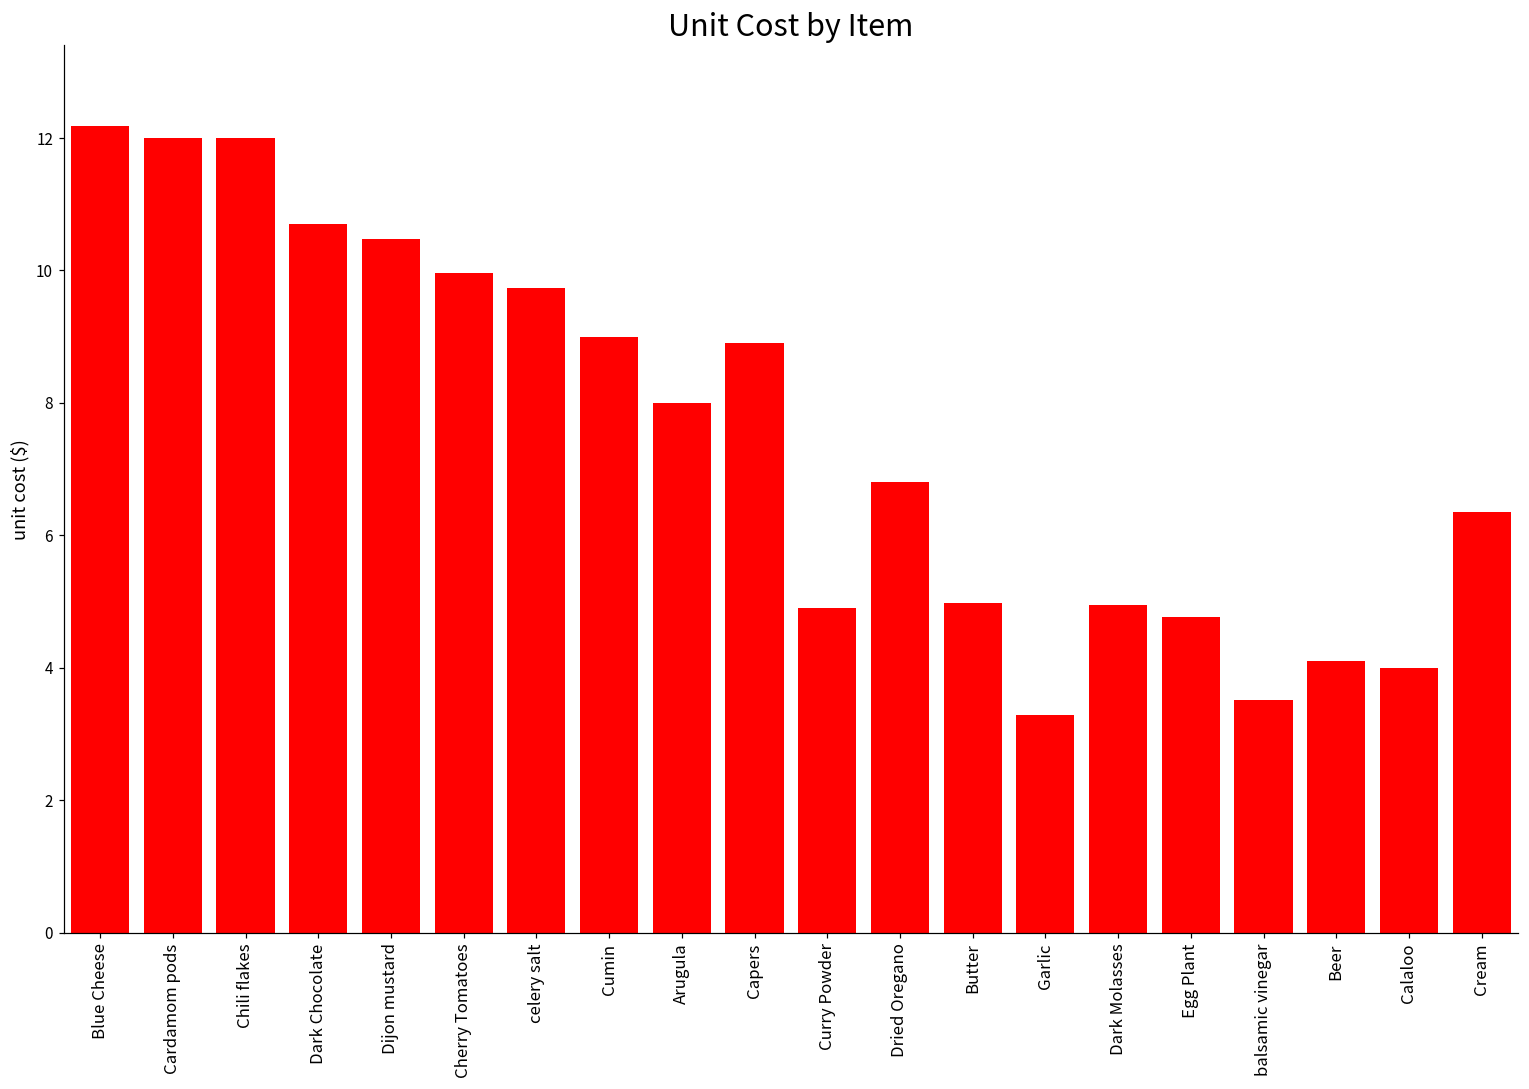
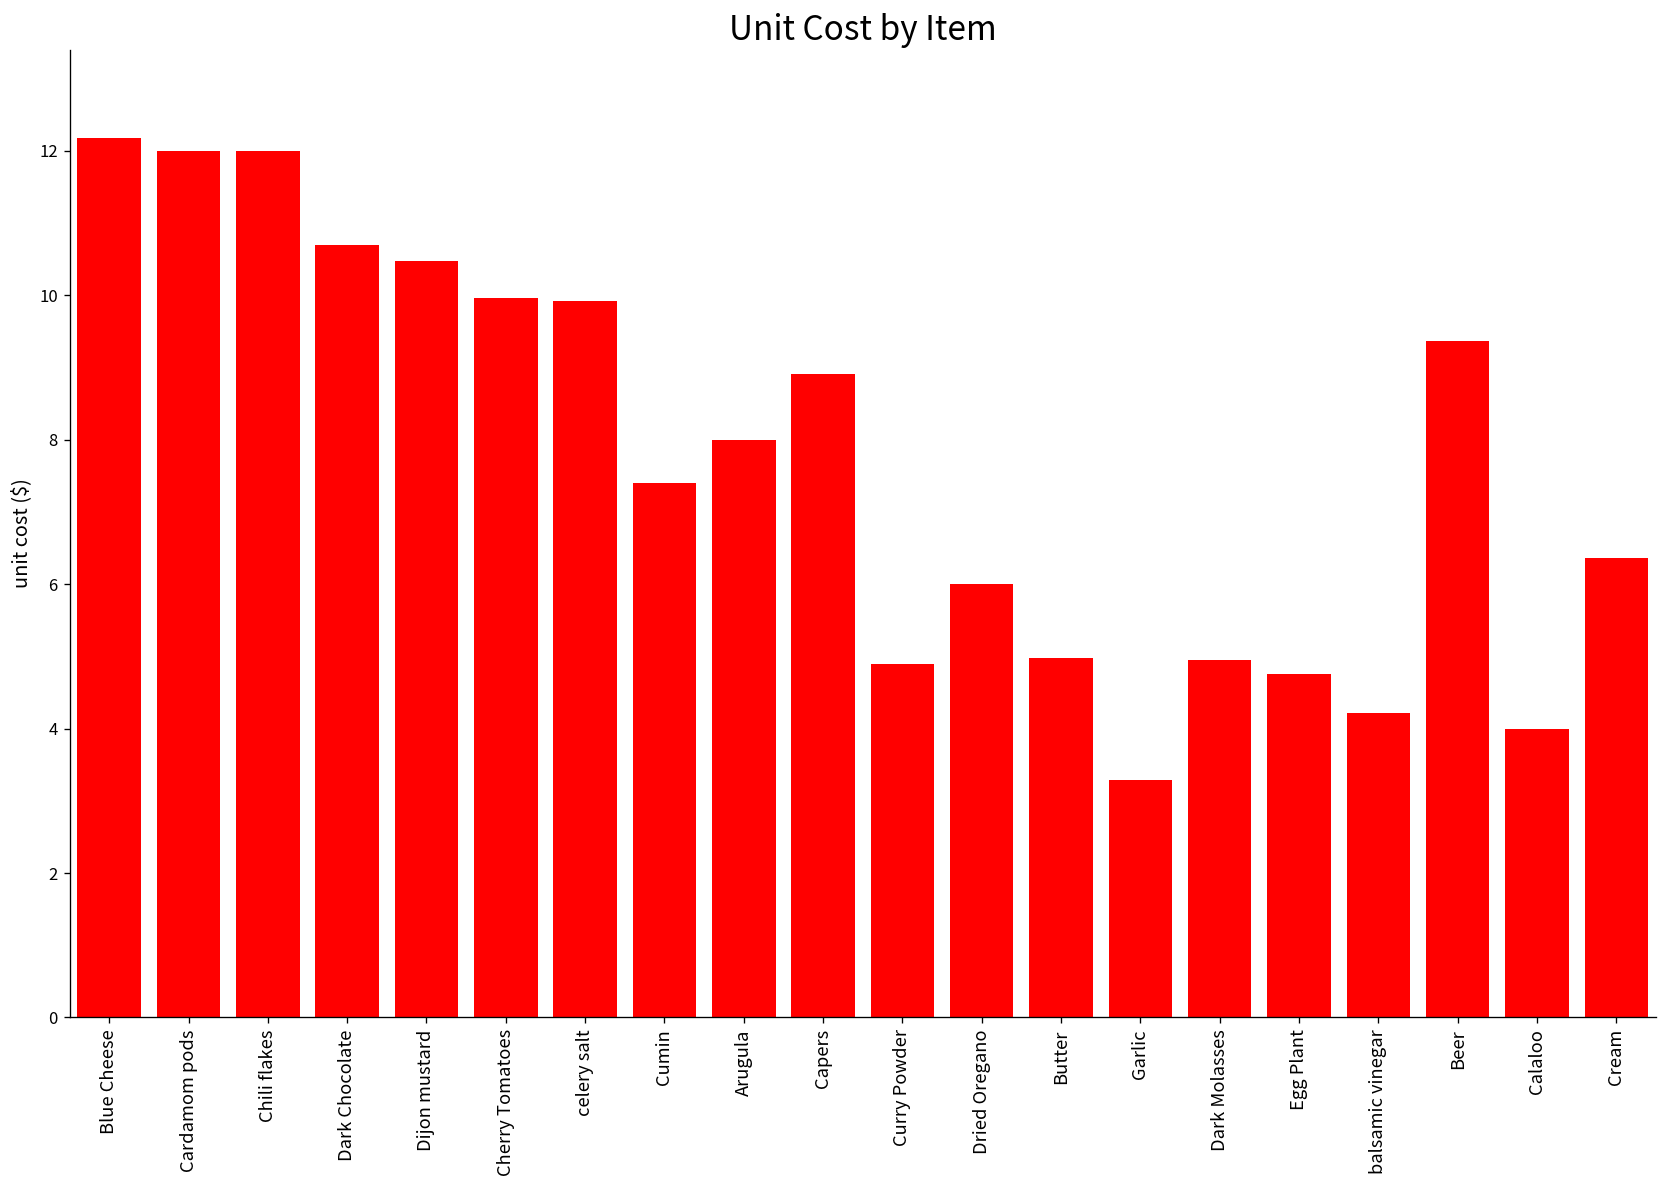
  {
    "Blue Cheese": 12.2,
    "Cardamom pods": 12.0,
    "Chili flakes": 12.0,
    "Dark Chocolate": 10.7,
    "Dijon mustard": 10.5,
    "Cherry Tomatoes": 10.0,
-   "celery salt": 9.7,
-   "Cumin": 9.0,
+   "celery salt": 9.9,
+   "Cumin": 7.4,
    "Arugula": 8.0,
    "Capers": 8.9,
    "Curry Powder": 4.9,
-   "Dried Oregano": 6.8,
+   "Dried Oregano": 6.0,
    "Butter": 5.0,
    "Garlic": 3.3,
    "Dark Molasses": 5.0,
    "Egg Plant": 4.8,
-   "balsamic vinegar": 3.5,
-   "Beer": 4.1,
+   "balsamic vinegar": 4.2,
+   "Beer": 9.4,
    "Calaloo": 4.0,
    "Cream": 6.4
  }
